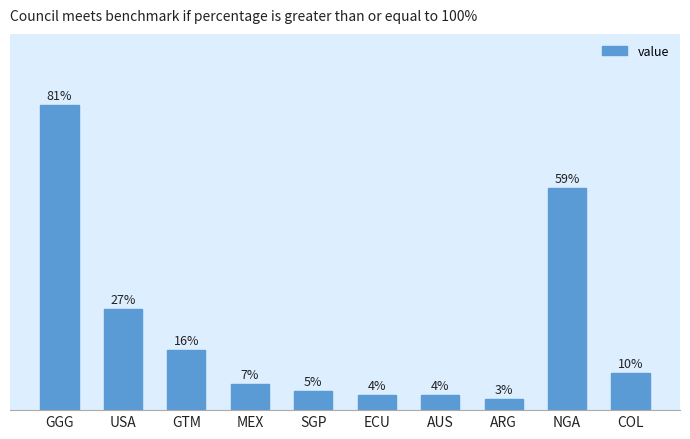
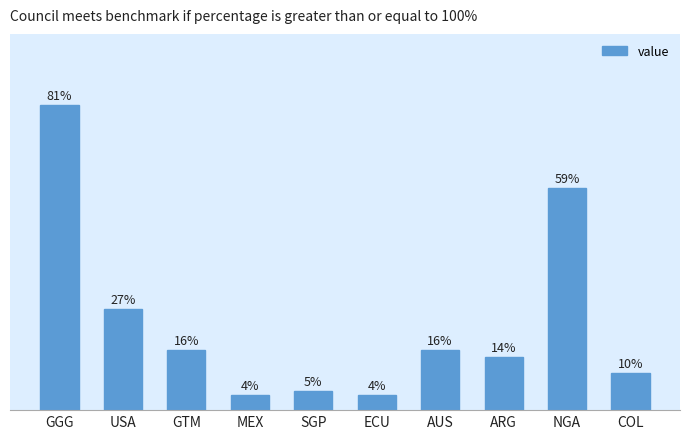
  {
    "GGG": "81%",
    "USA": "27%",
    "GTM": "16%",
-   "MEX": "7%",
+   "MEX": "4%",
    "SGP": "5%",
    "ECU": "4%",
-   "AUS": "4%",
-   "ARG": "3%",
+   "AUS": "16%",
+   "ARG": "14%",
    "NGA": "59%",
    "COL": "10%"
  }
